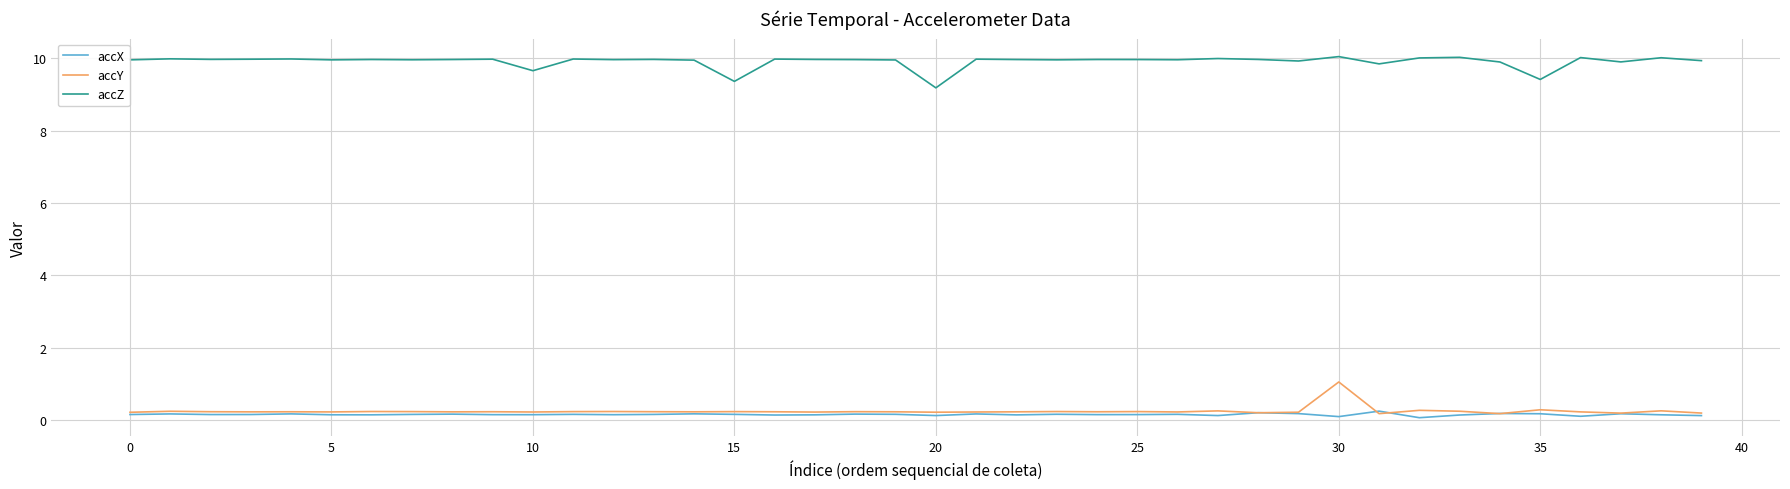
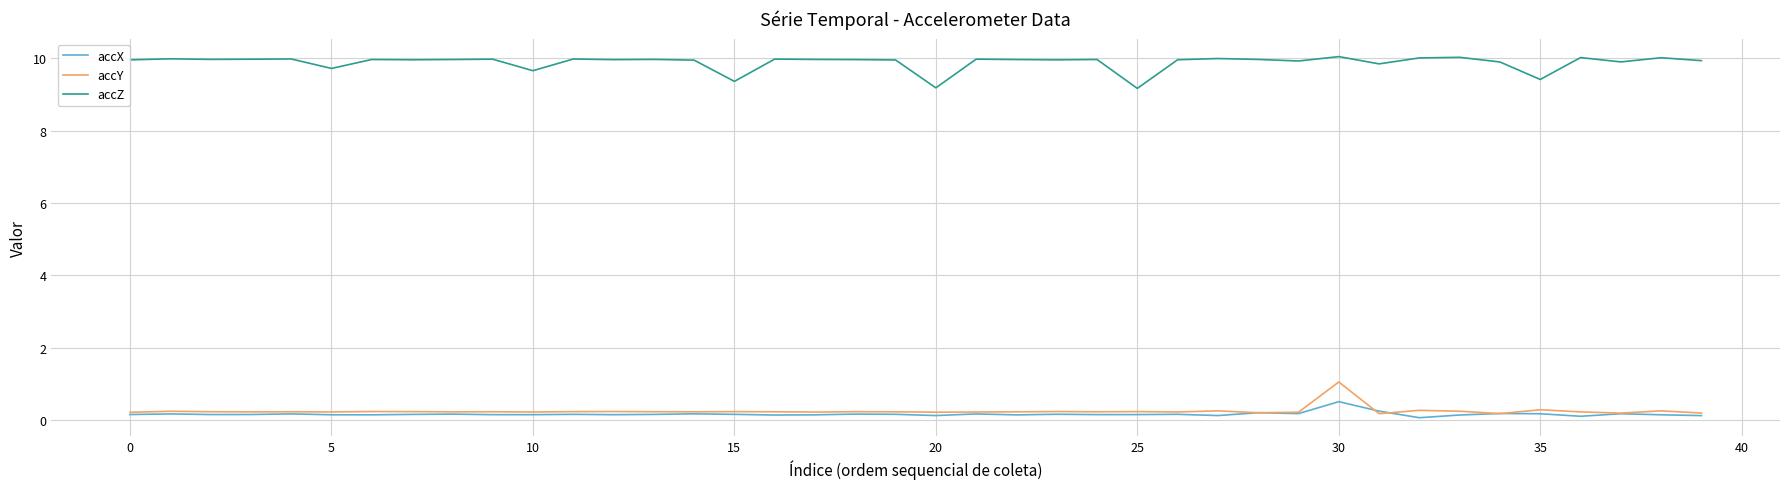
  {
    "accX": {
      "5": 0.1,
      "10": 0.2,
      "15": 0.2,
      "20": 0.1,
      "25": 0.2,
-     "30": 0.1,
+     "30": 0.5,
      "35": 0.2
    },
    "accY": {
      "5": 0.2,
      "10": 0.2,
      "15": 0.2,
      "20": 0.2,
      "25": 0.2,
      "30": 1.1,
      "35": 0.3
    },
    "accZ": {
      "0": 10.0,
-     "5": 10.0,
+     "5": 9.7,
      "10": 9.7,
      "15": 9.4,
      "20": 9.2,
-     "25": 10.0,
+     "25": 9.2,
      "30": 10.0,
      "35": 9.4
    }
  }
